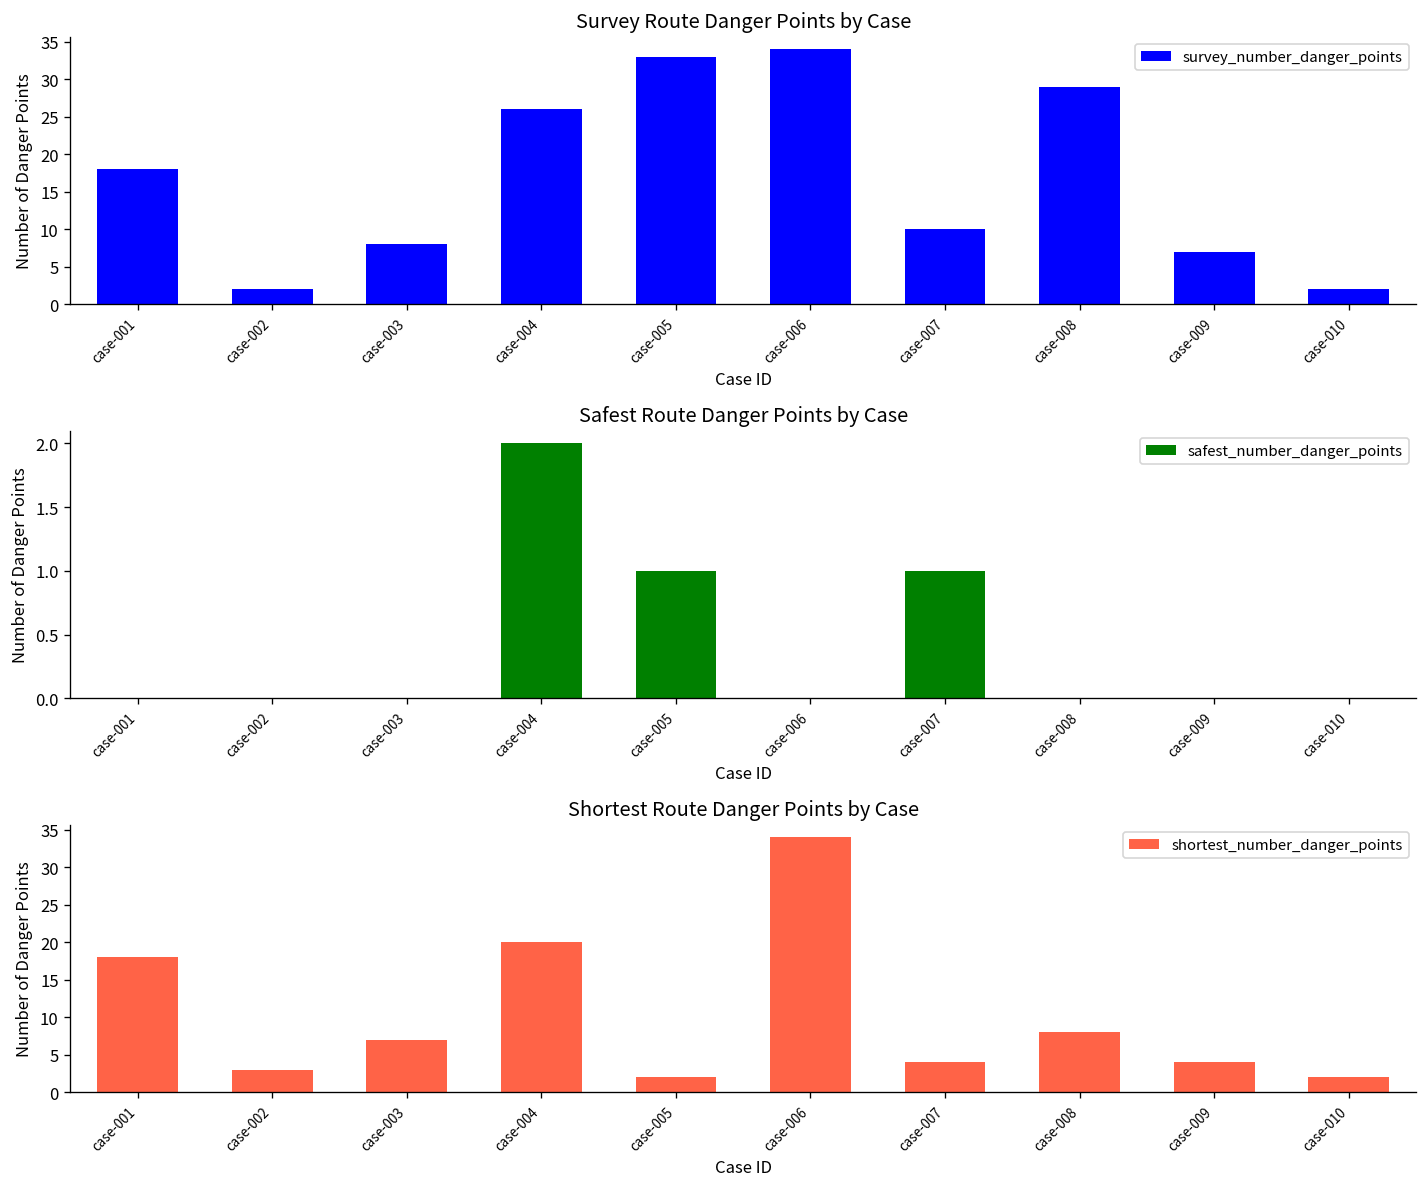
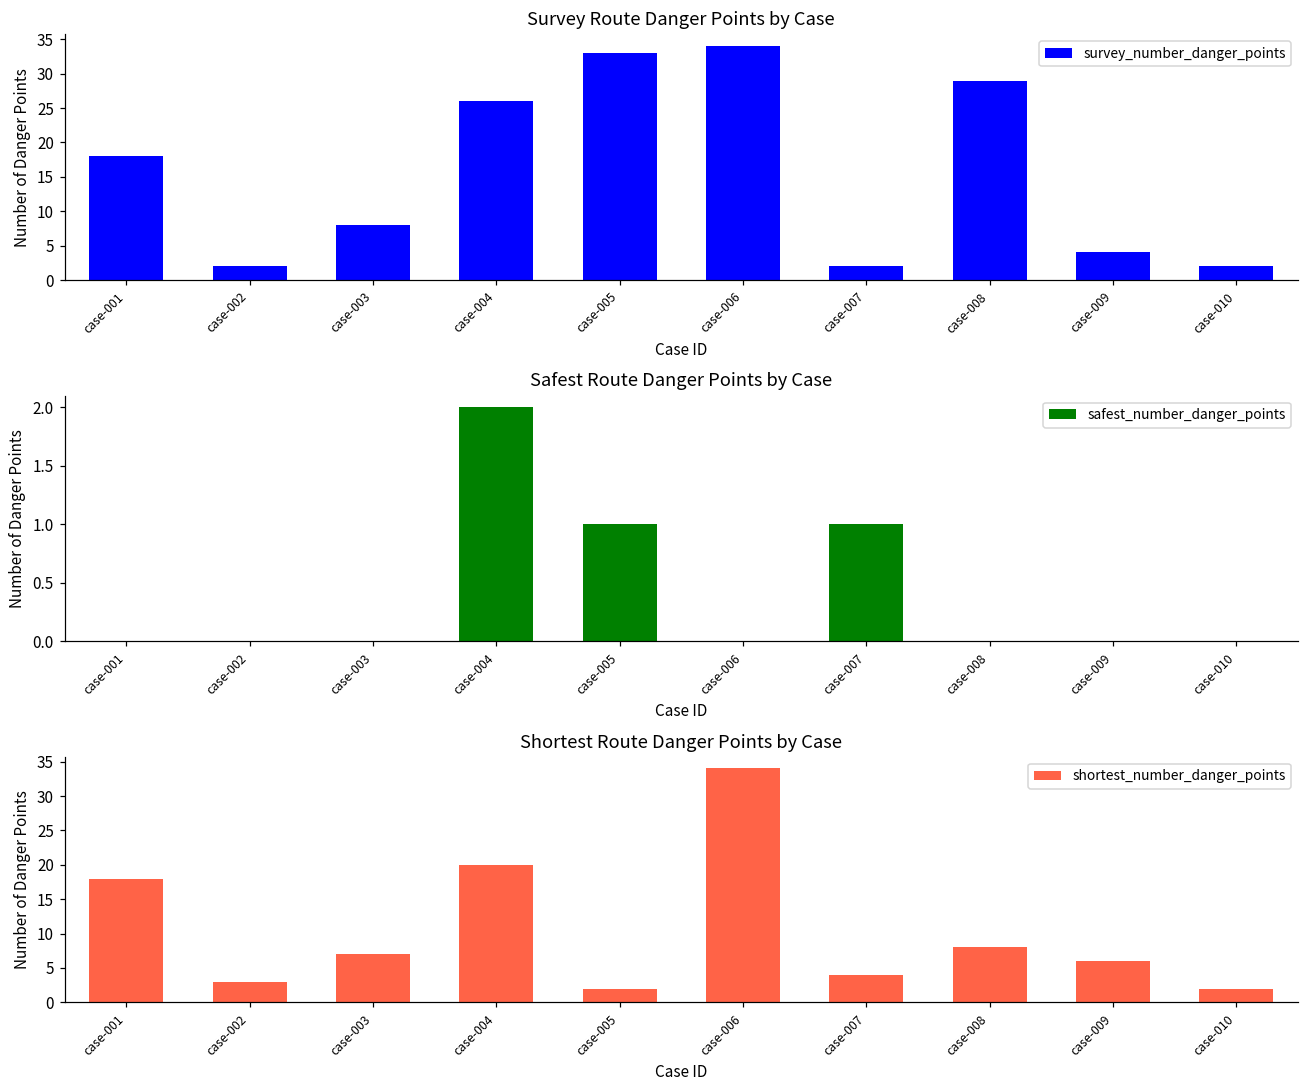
  {
    "Survey Route Danger Points by Case": {
      "case-001": 18,
      "case-002": 2,
      "case-003": 8,
      "case-004": 26,
      "case-005": 33,
      "case-006": 34,
-     "case-007": 10,
+     "case-007": 2,
      "case-008": 29,
-     "case-009": 7,
+     "case-009": 4,
      "case-010": 2
    },
    "Safest Route Danger Points by Case": {
      "case-001": 0.00,
      "case-002": 0.00,
      "case-003": 0.00,
      "case-004": 2.00,
      "case-005": 1.00,
      "case-006": 0.00,
      "case-007": 1.00,
      "case-008": 0.00,
      "case-009": 0.00,
      "case-010": 0.00
    },
    "Shortest Route Danger Points by Case": {
      "case-001": 18,
      "case-002": 3,
      "case-003": 7,
      "case-004": 20,
      "case-005": 2,
      "case-006": 34,
      "case-007": 4,
      "case-008": 8,
-     "case-009": 4,
+     "case-009": 6,
      "case-010": 2
    }
  }
